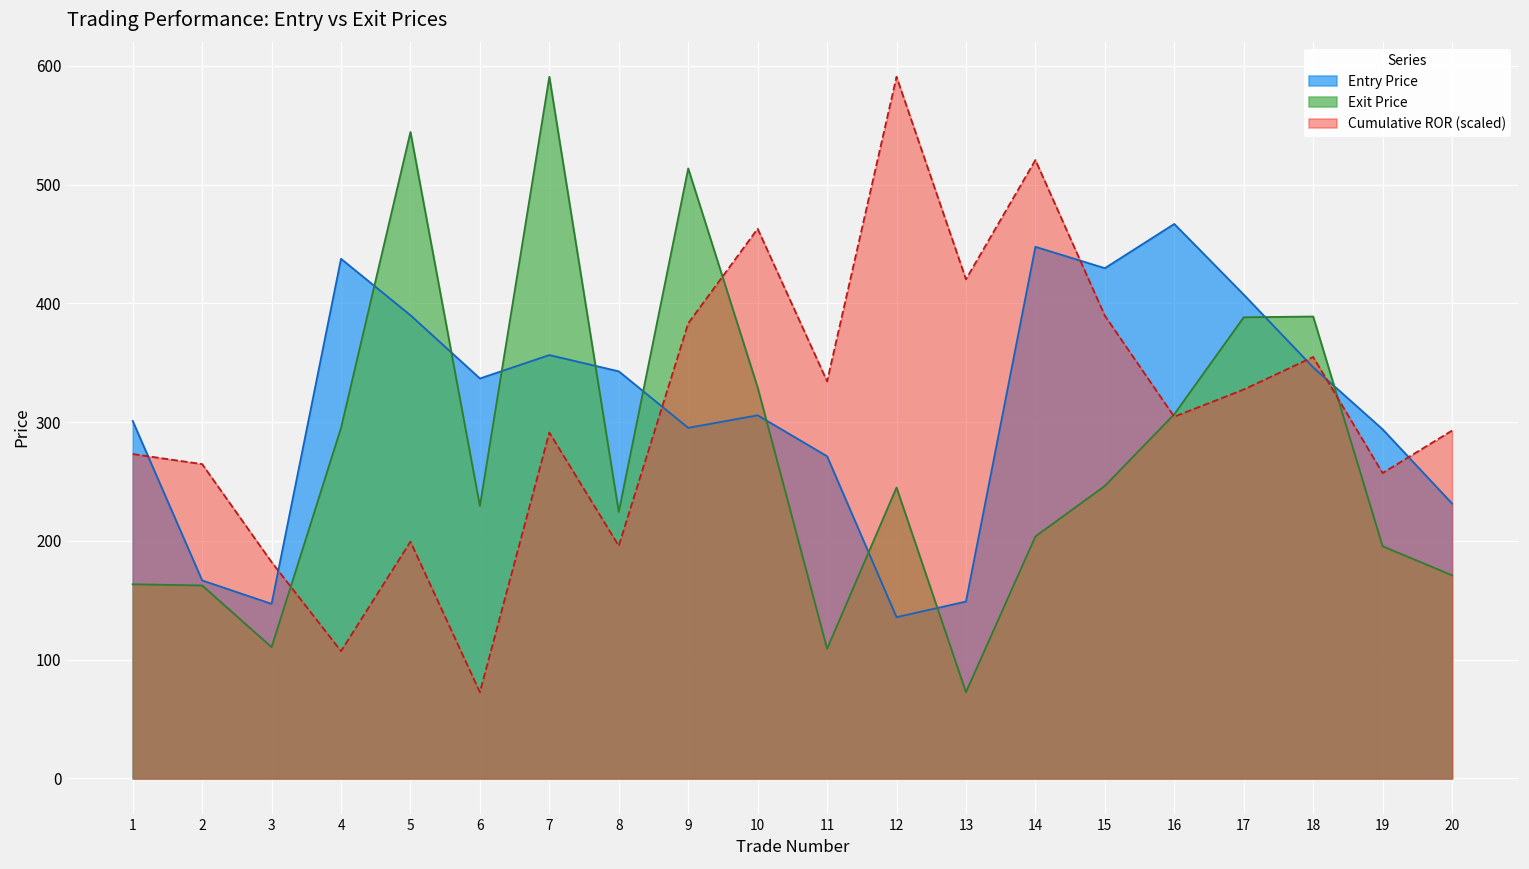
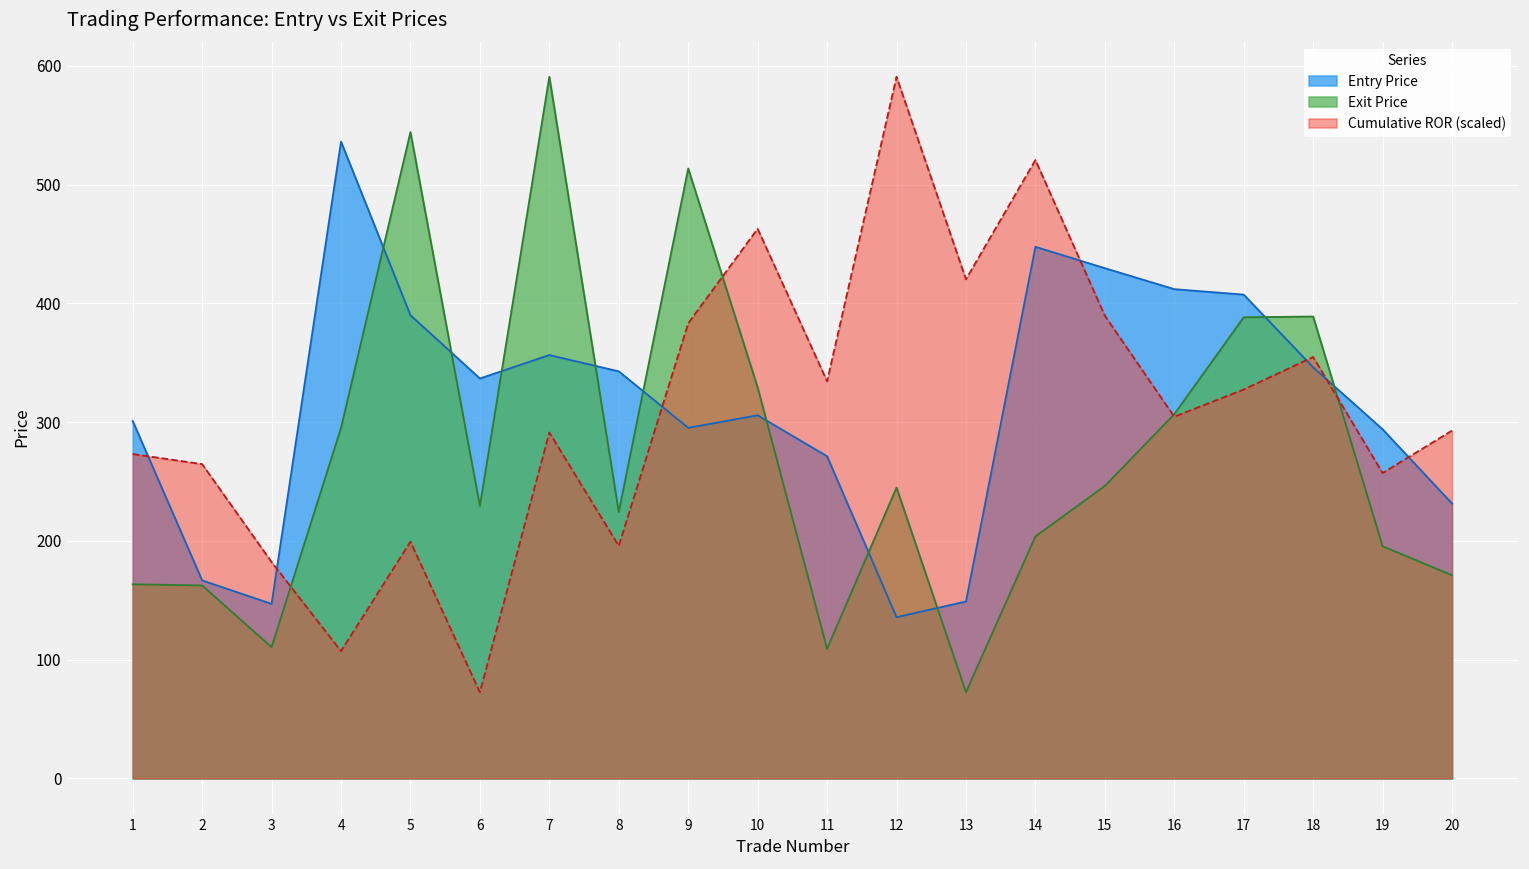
  {
    "Entry Price": {
      "1": 301,
      "2": 167,
      "3": 147,
-     "4": 438,
+     "4": 536,
      "5": 390,
      "6": 337,
      "7": 357,
      "8": 343,
      "9": 295,
      "10": 306,
      "11": 271,
      "12": 136,
      "13": 149,
      "14": 448,
      "15": 430,
-     "16": 467,
+     "16": 412,
      "17": 407,
      "18": 346,
      "19": 294,
      "20": 232
    },
    "Exit Price": {
      "1": 164,
      "2": 163,
      "3": 111,
      "4": 295,
      "5": 544,
      "6": 229,
      "7": 591,
      "8": 224,
      "9": 514,
      "10": 329,
      "11": 109,
      "12": 245,
      "13": 73,
      "14": 204,
      "15": 246,
      "17": 388,
      "18": 389,
      "19": 196,
      "20": 171
    },
    "Cumulative ROR (scaled)": {
      "1": 273,
      "2": 265,
      "3": 182,
      "4": 107,
      "5": 199,
      "6": 73,
      "7": 291,
      "8": 196,
      "9": 383,
      "10": 463,
      "11": 334,
      "12": 591,
      "13": 420,
      "14": 521,
      "15": 390,
      "17": 327,
      "18": 355,
      "19": 257,
      "20": 293
    }
  }
